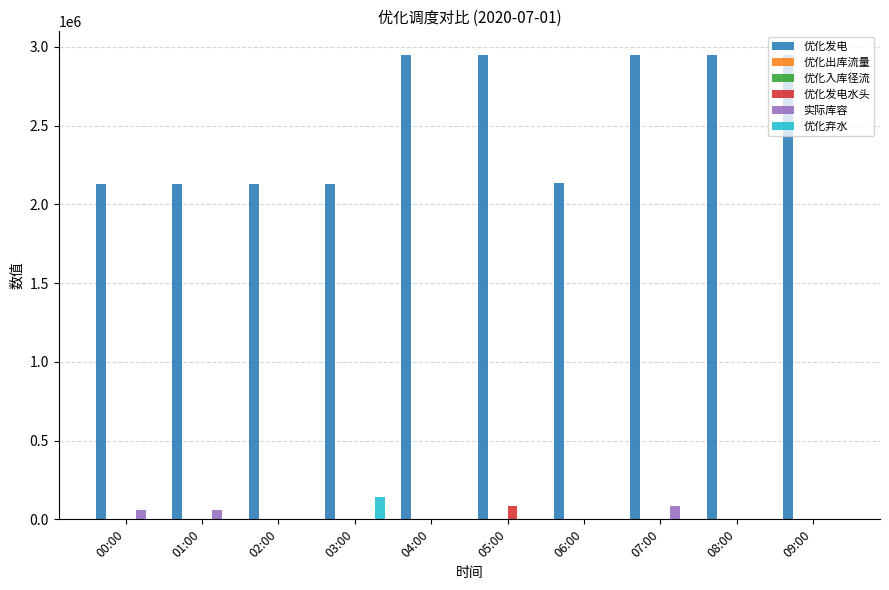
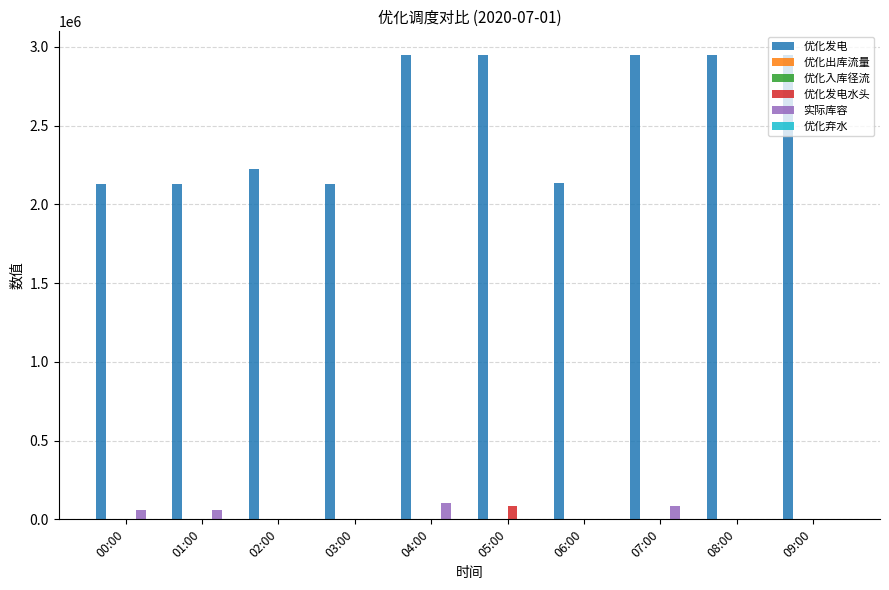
  {
    "优化发电": {
      "00:00": 2130000,
      "01:00": 2130000,
-     "02:00": 2130000,
+     "02:00": 2220000,
      "03:00": 2130000,
      "04:00": 2950000,
      "05:00": 2950000,
      "06:00": 2130000,
      "07:00": 2950000,
      "08:00": 2950000
    },
    "优化发电水头": {
      "05:00": 80000
    },
    "实际库容": {
      "00:00": 60000,
      "01:00": 60000,
-     "04:00": 0,
+     "04:00": 100000,
      "07:00": 80000
    },
    "优化弃水": {
      "00:00": 0,
      "01:00": 0,
      "02:00": 0,
-     "03:00": 140000,
+     "03:00": 0,
      "06:00": 0
    }
  }
